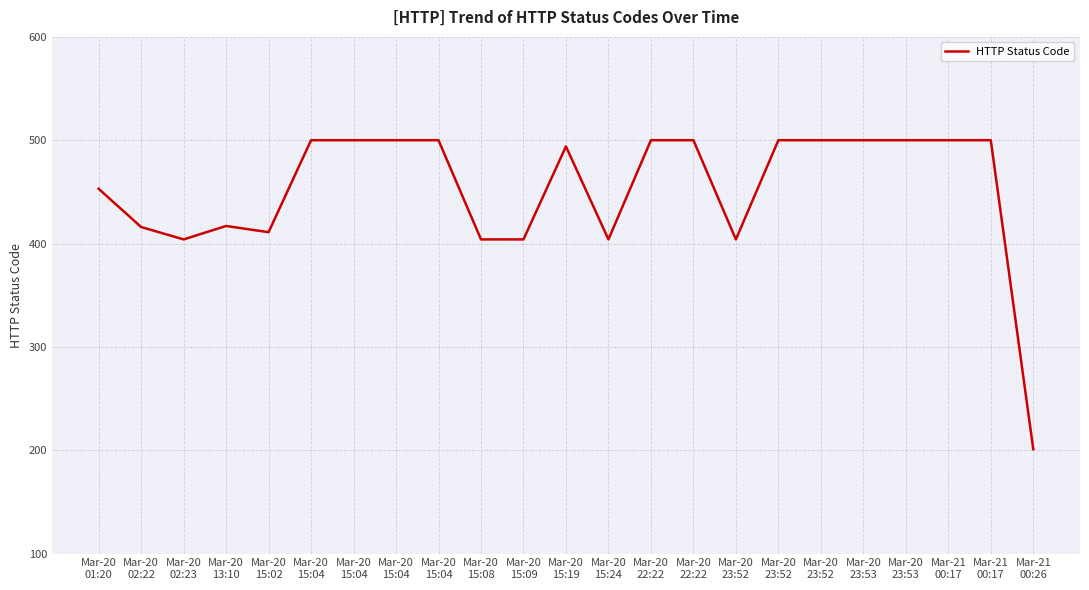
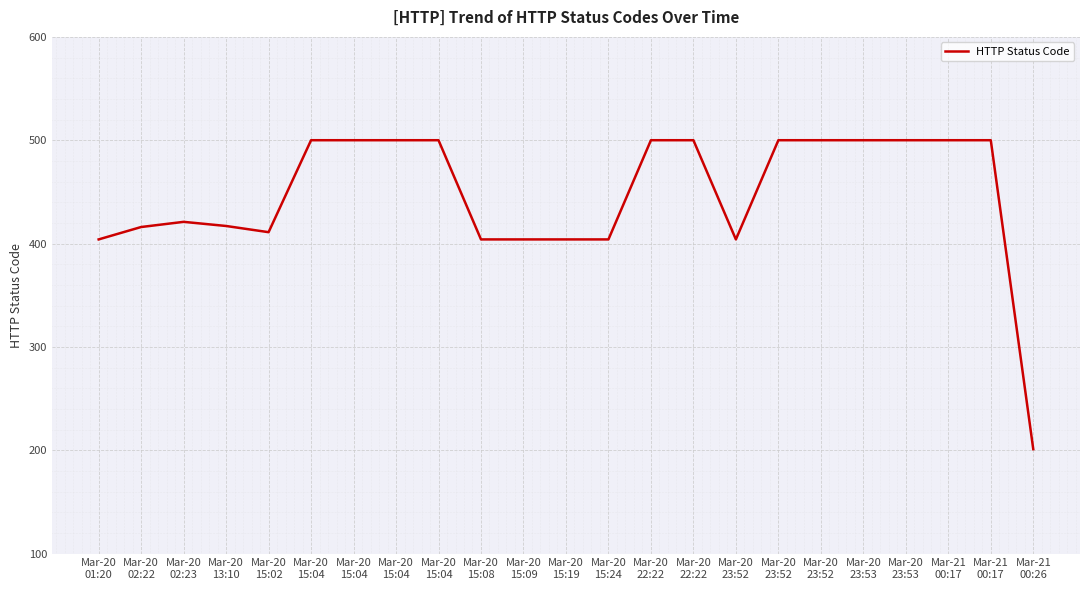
  {
-   "Mar-20 01:20": 453,
+   "Mar-20 01:20": 404,
    "Mar-20 02:22": 416,
-   "Mar-20 02:23": 404,
+   "Mar-20 02:23": 421,
    "Mar-20 13:10": 417,
    "Mar-20 15:02": 411,
    "Mar-20 15:08": 404,
    "Mar-20 15:09": 404,
-   "Mar-20 15:19": 494,
+   "Mar-20 15:19": 404,
    "Mar-20 15:24": 404,
    "Mar-21 00:26": 201
  }
